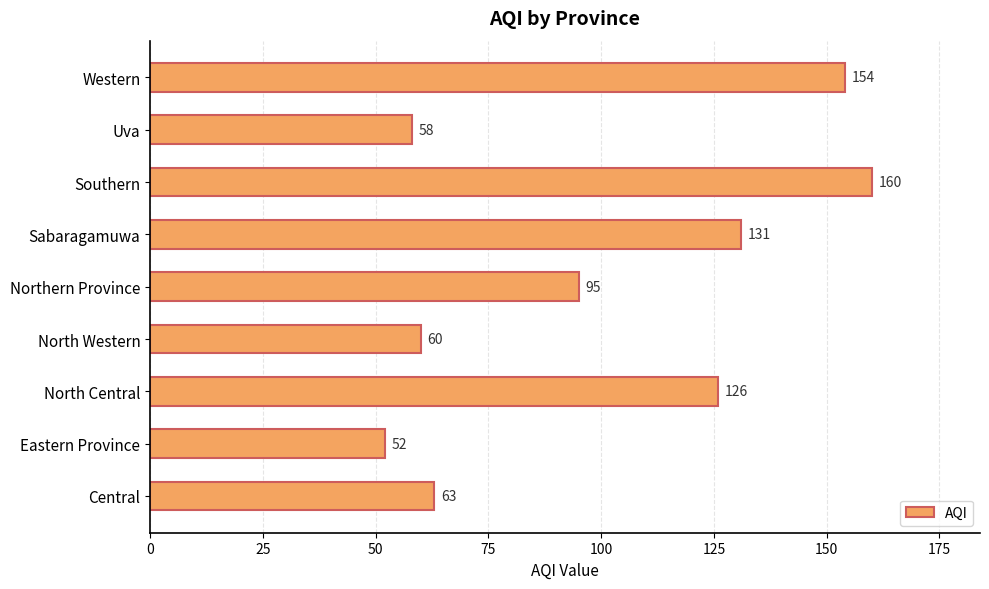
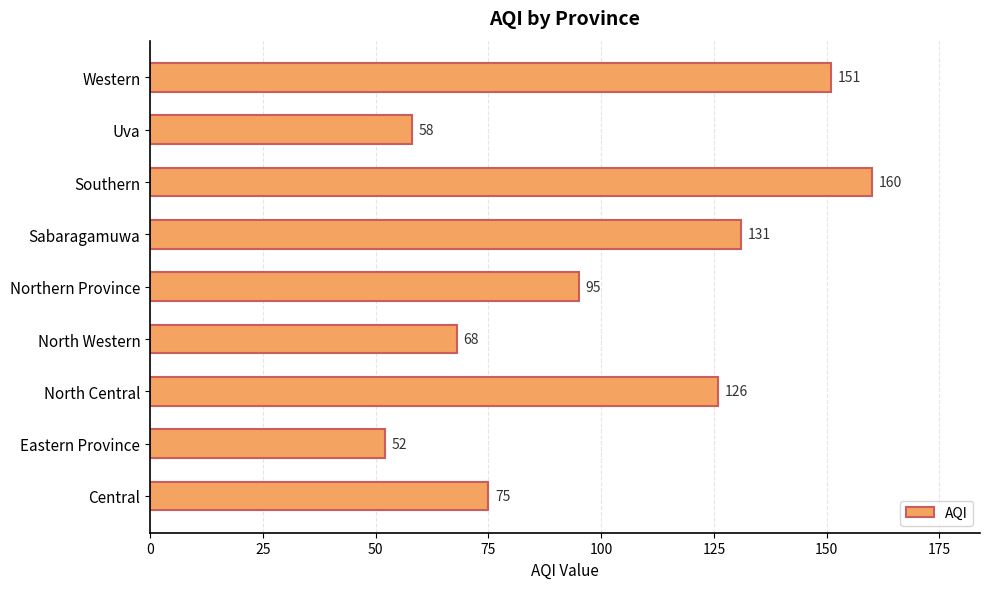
  {
-   "Western": 154,
+   "Western": 151,
    "Uva": 58,
    "Southern": 160,
    "Sabaragamuwa": 131,
    "Northern Province": 95,
-   "North Western": 60,
+   "North Western": 68,
    "North Central": 126,
    "Eastern Province": 52,
-   "Central": 63
+   "Central": 75
  }
